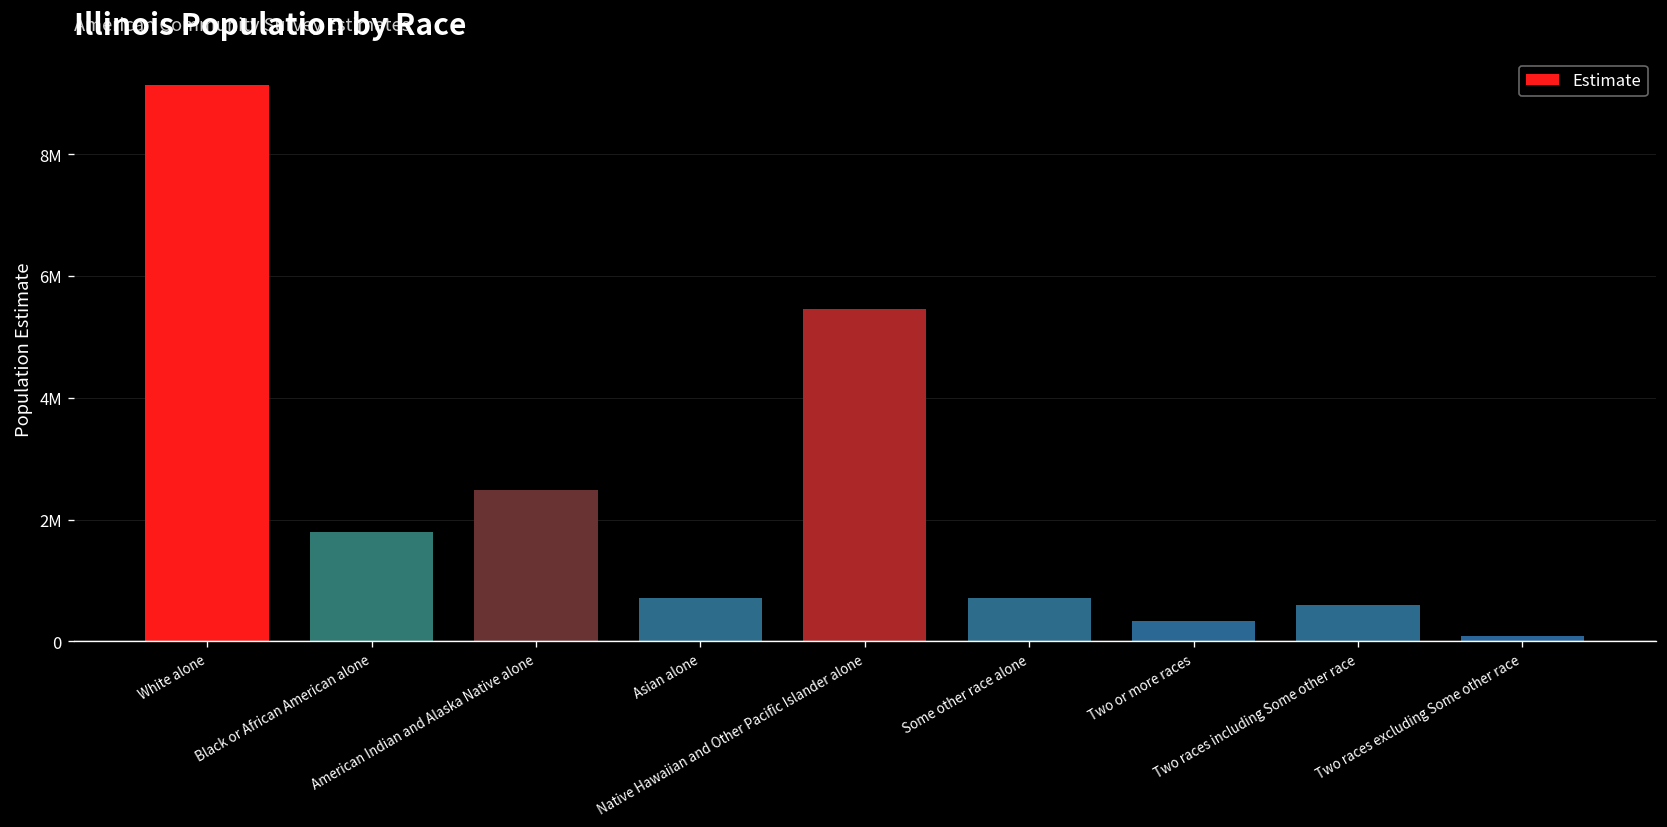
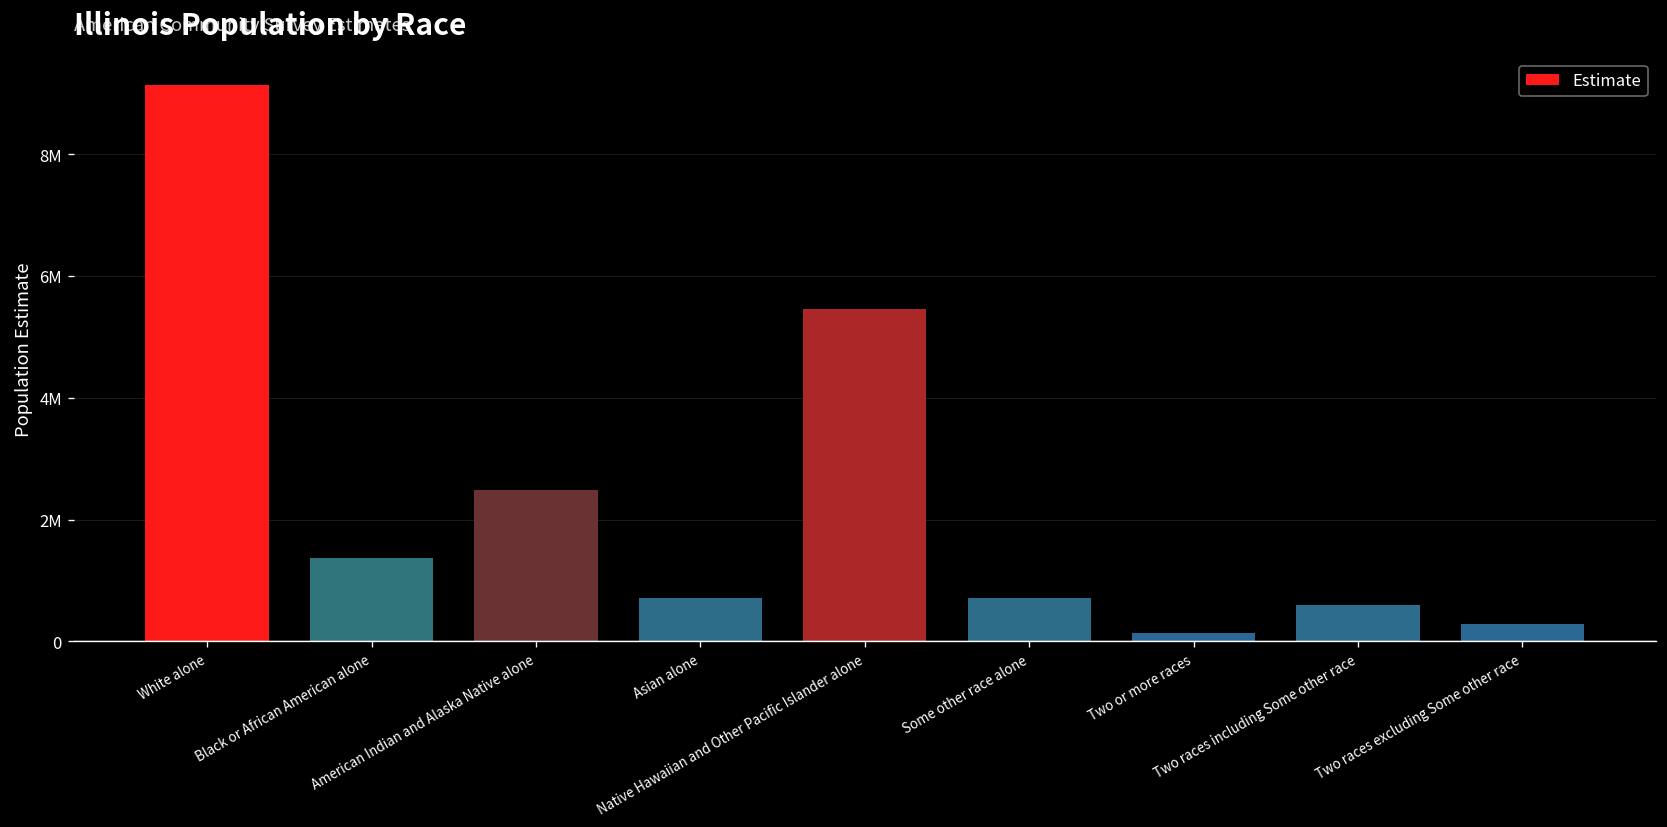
  {
    "White alone": 9100000,
-   "Black or African American alone": 1800000,
+   "Black or African American alone": 1400000,
    "American Indian and Alaska Native alone": 2500000,
    "Asian alone": 700000,
    "Native Hawaiian and Other Pacific Islander alone": 5500000,
    "Some other race alone": 700000,
-   "Two or more races": 300000,
+   "Two or more races": 100000,
    "Two races including Some other race": 600000,
-   "Two races excluding Some other race": 100000
+   "Two races excluding Some other race": 300000
  }
